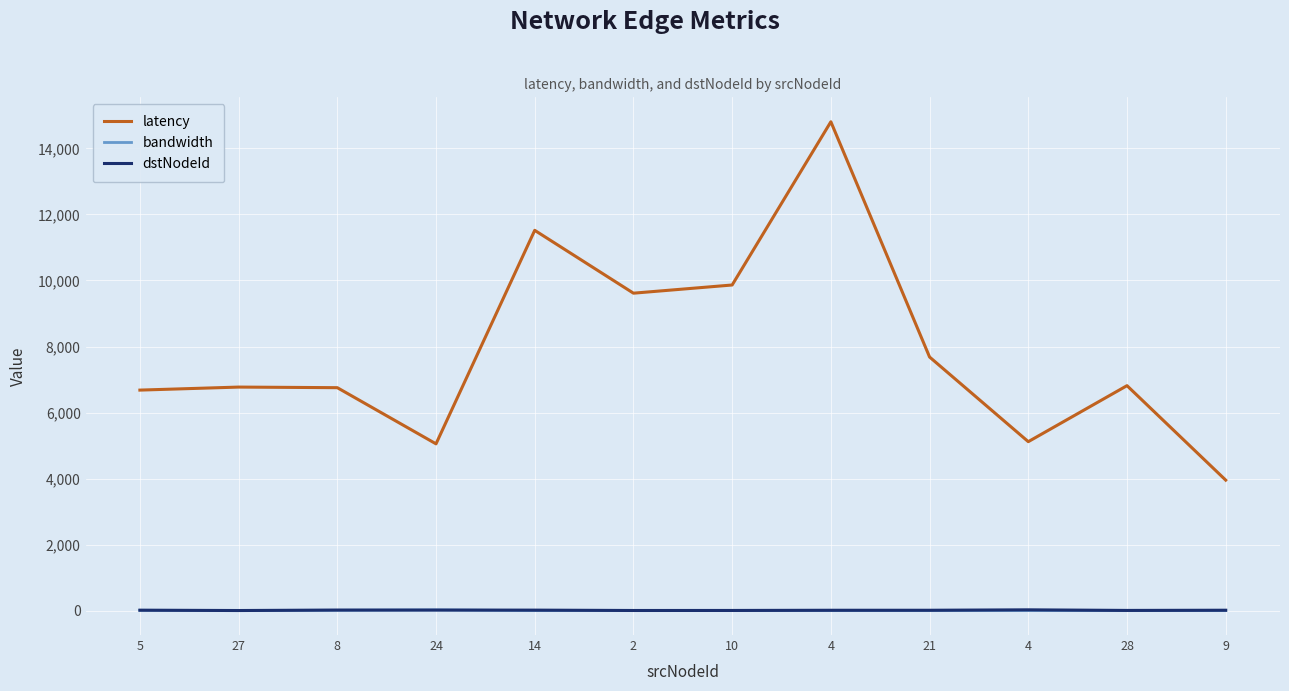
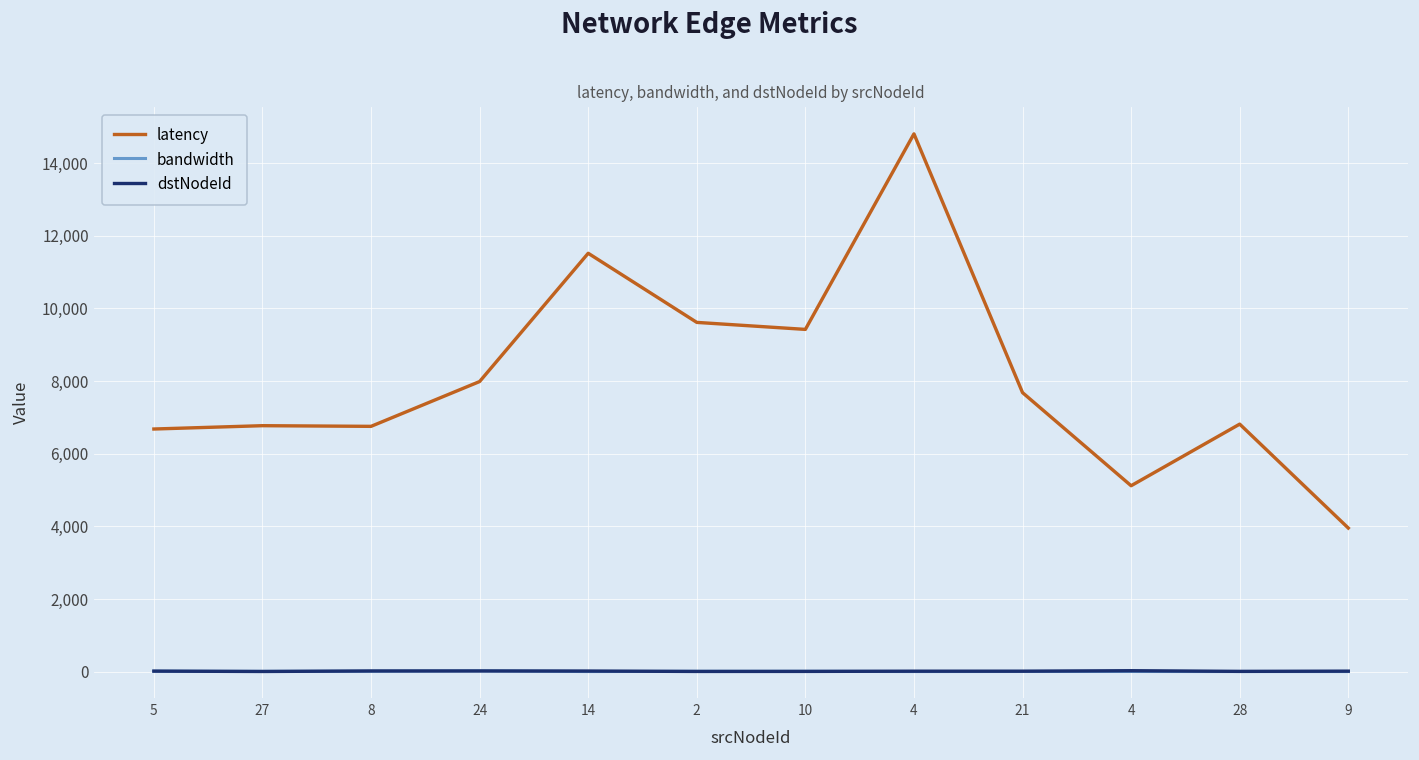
  {
    "latency": {
      "5": "6,700",
      "27": "6,800",
      "8": "6,800",
-     "24": "5,100",
+     "24": "8,000",
      "14": "11,500",
      "2": "9,600",
-     "10": "9,900",
+     "10": "9,400",
      "21": "7,700",
      "28": "6,800",
      "9": "4,000"
    }
  }
